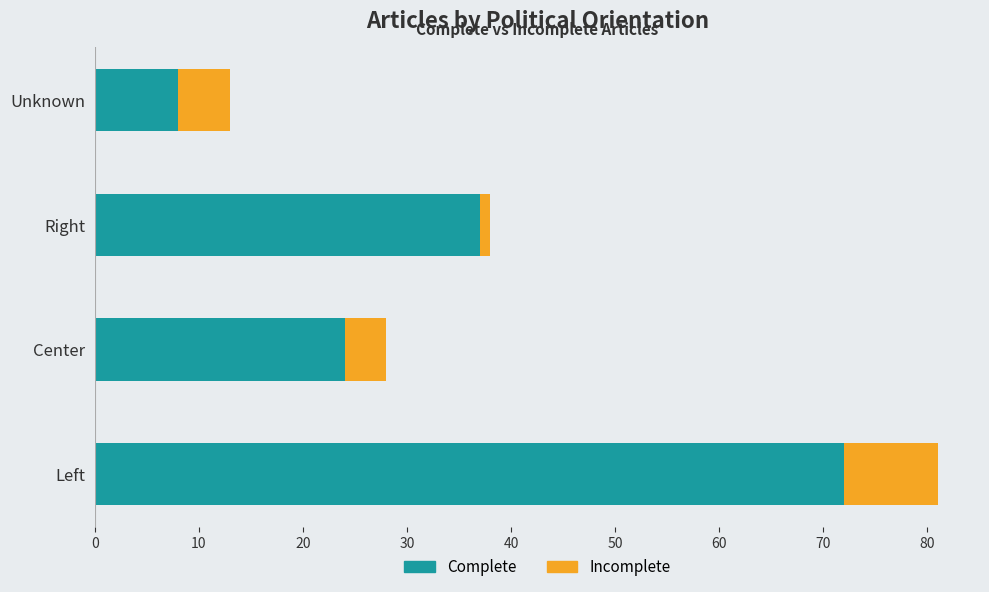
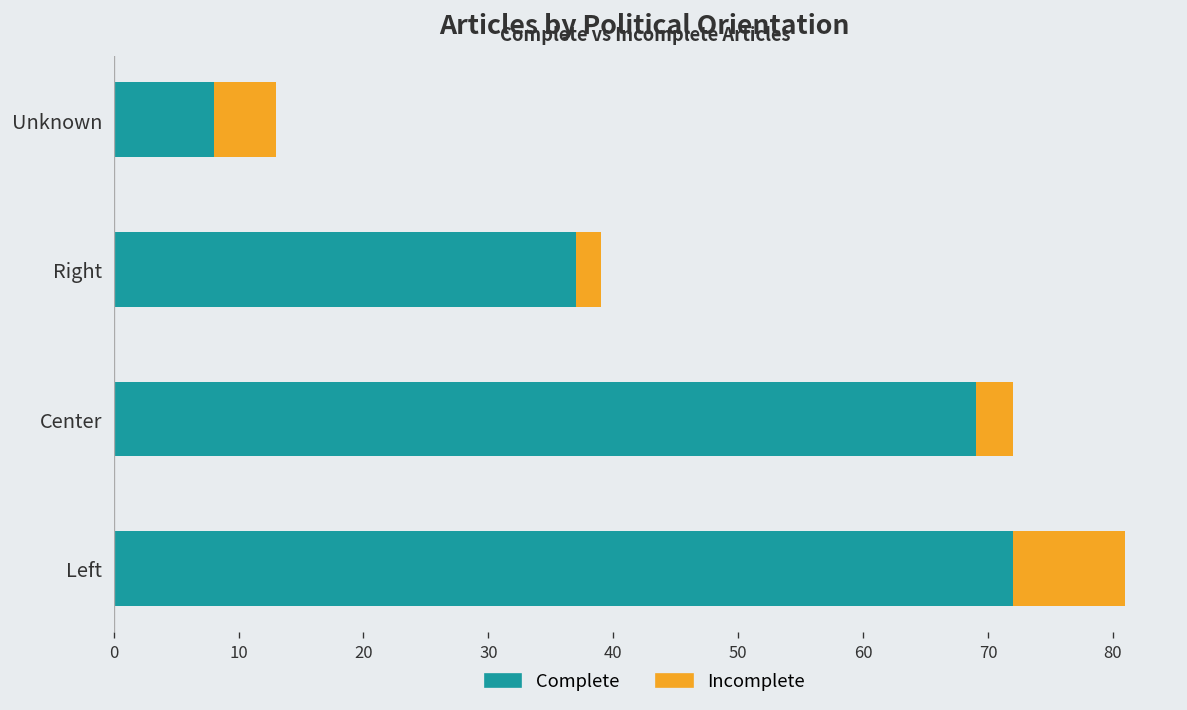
  {
    "Complete": {
      "Unknown": 8,
      "Right": 37,
-     "Center": 24,
+     "Center": 69,
      "Left": 72
    },
    "Incomplete": {
      "Unknown": 5,
-     "Right": 1,
-     "Center": 4,
+     "Right": 2,
+     "Center": 3,
      "Left": 9
    }
  }
